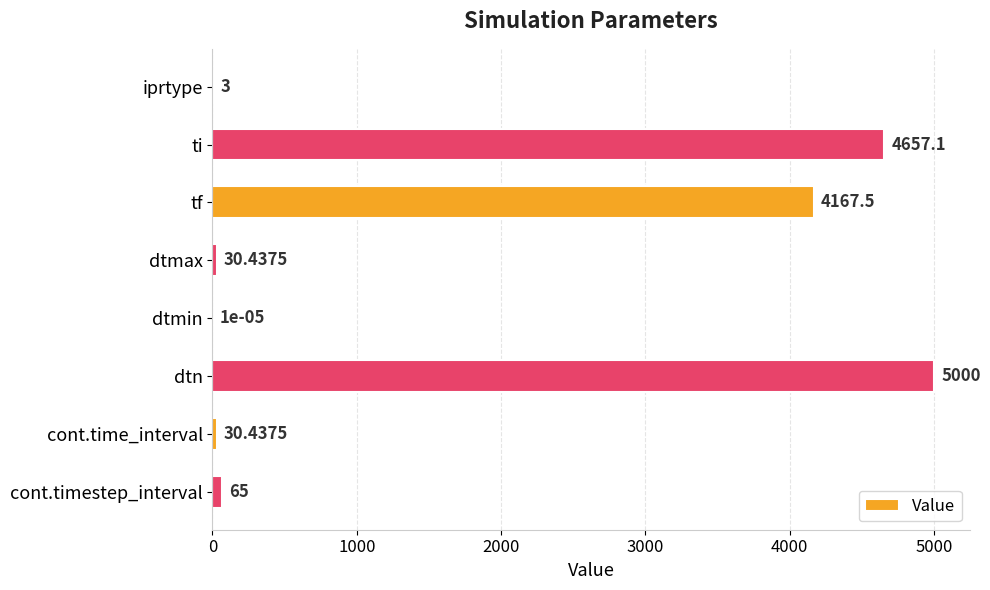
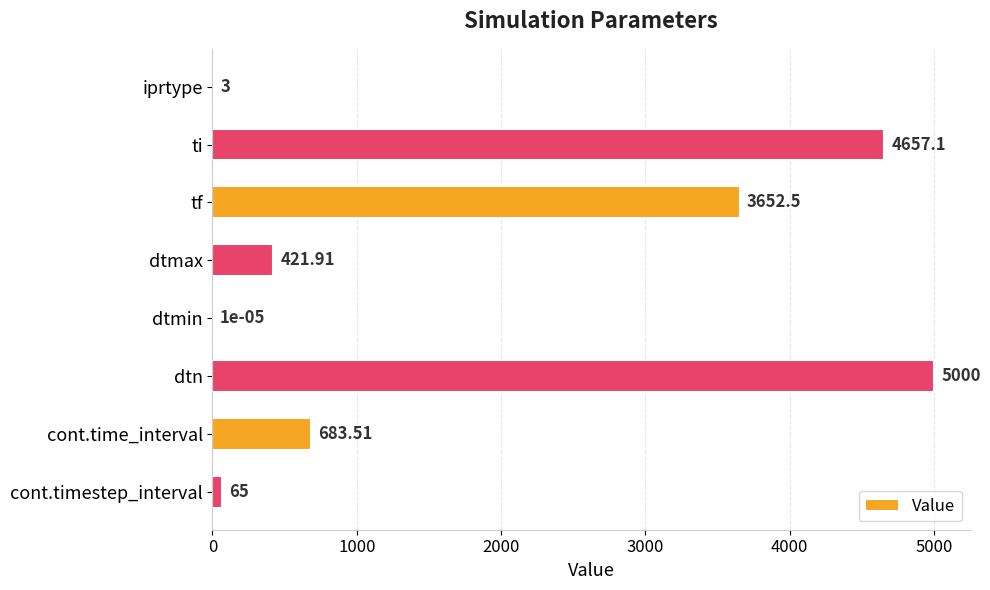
  {
    "iprtype": "3",
    "ti": "4657.1",
-   "tf": "4167.5",
-   "dtmax": "30.4375",
+   "tf": "3652.5",
+   "dtmax": "421.91",
    "dtmin": "1e-05",
    "dtn": "5000",
-   "cont.time_interval": "30.4375",
+   "cont.time_interval": "683.51",
    "cont.timestep_interval": "65"
  }
